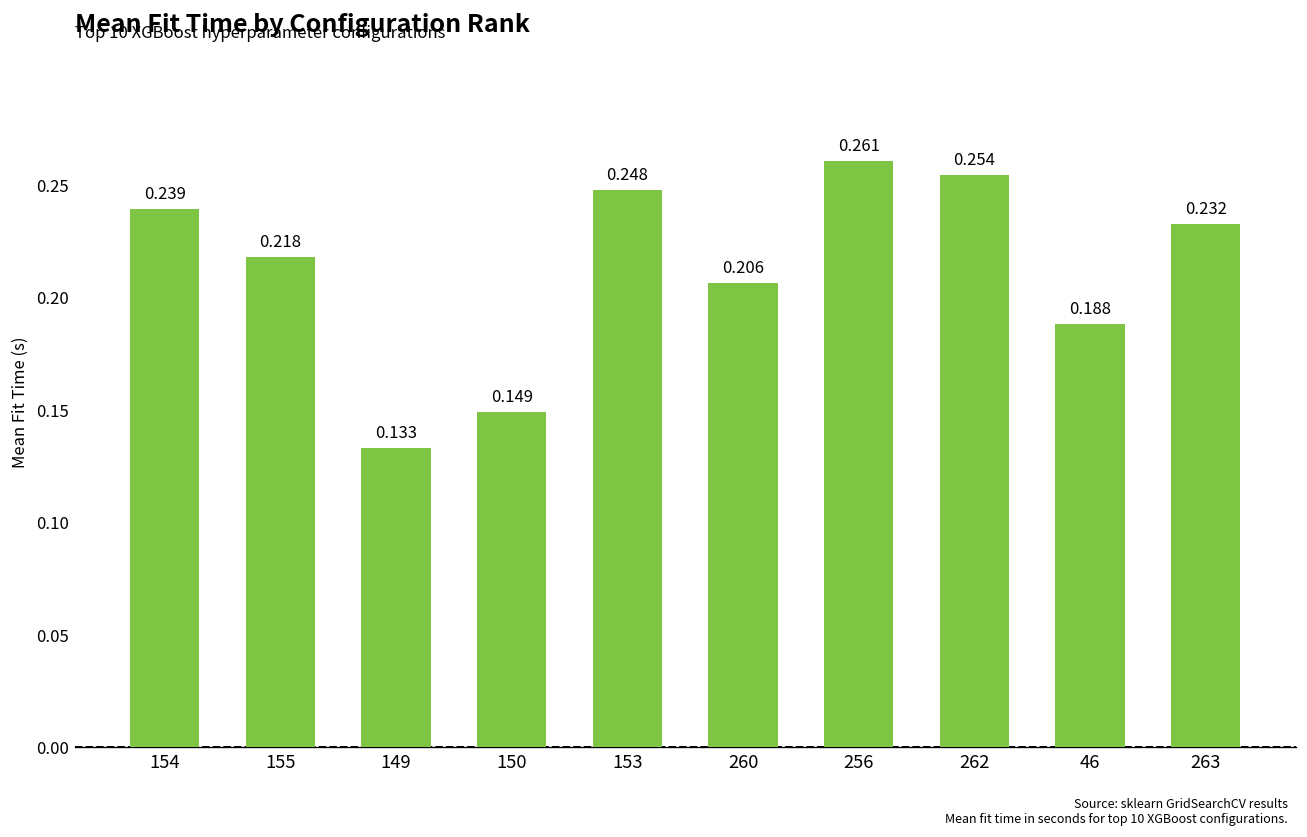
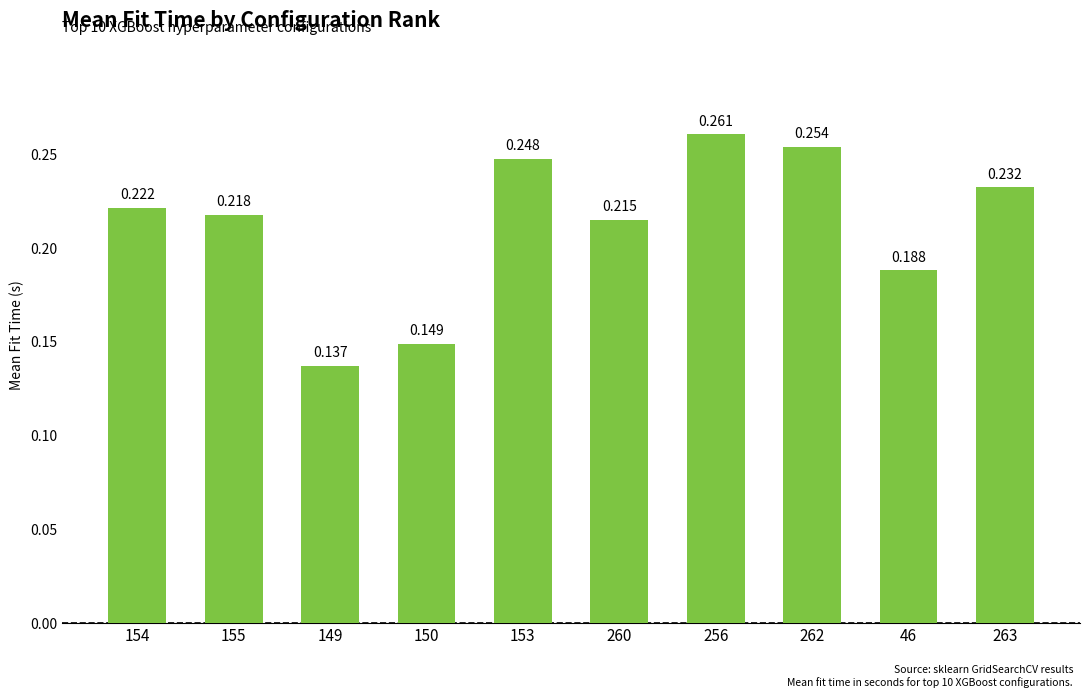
  {
-   "154": 0.239,
+   "154": 0.222,
    "155": 0.218,
-   "149": 0.133,
+   "149": 0.137,
    "150": 0.149,
    "153": 0.248,
-   "260": 0.206,
+   "260": 0.215,
    "256": 0.261,
    "262": 0.254,
    "46": 0.188,
    "263": 0.232
  }
